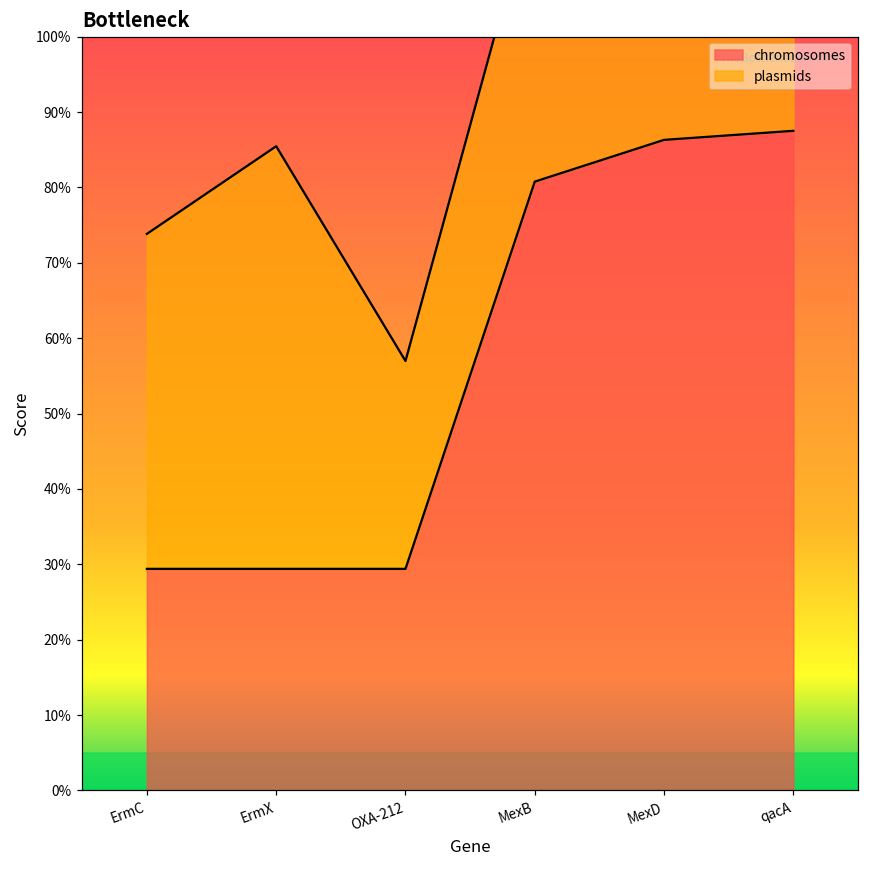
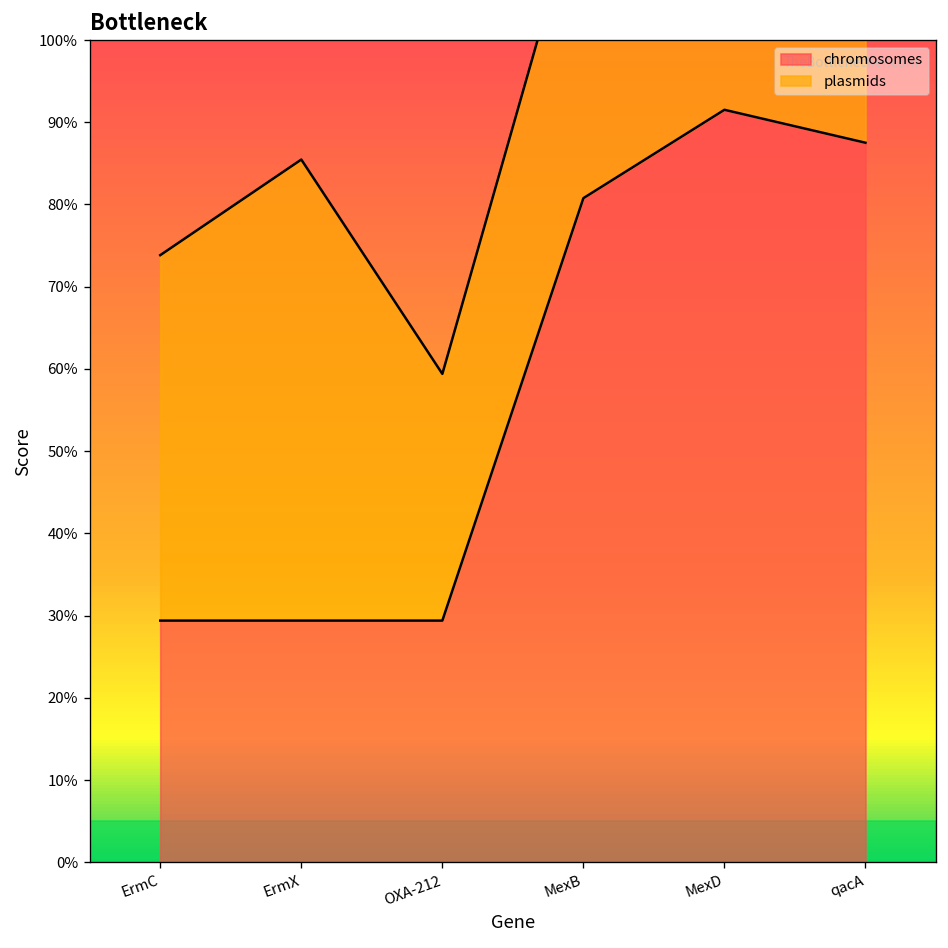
  {
    "chromosomes": {
      "ErmC": "29%",
      "ErmX": "29%",
      "OXA-212": "29%",
      "MexB": "81%",
-     "MexD": "86%",
+     "MexD": "92%",
      "qacA": "88%"
    },
    "plasmids": {
      "ErmC": "44%",
      "ErmX": "56%",
-     "OXA-212": "28%"
+     "OXA-212": "30%"
    }
  }
